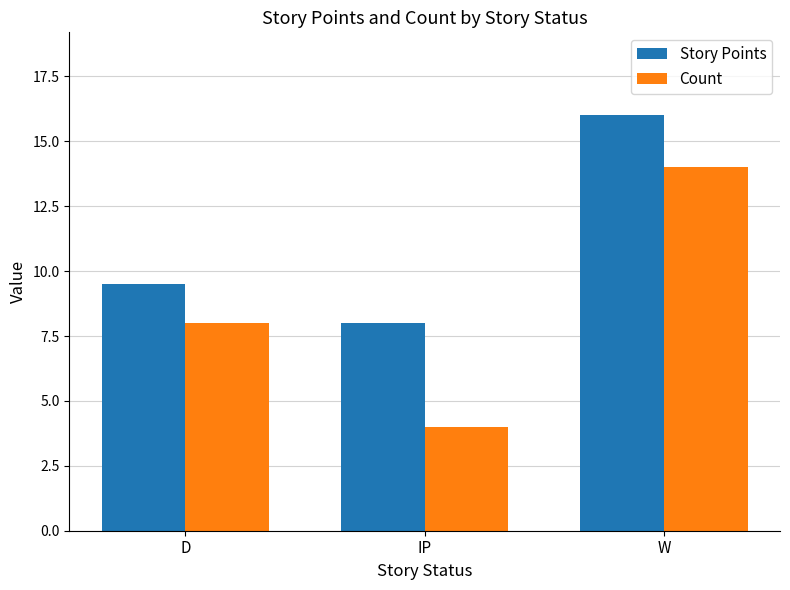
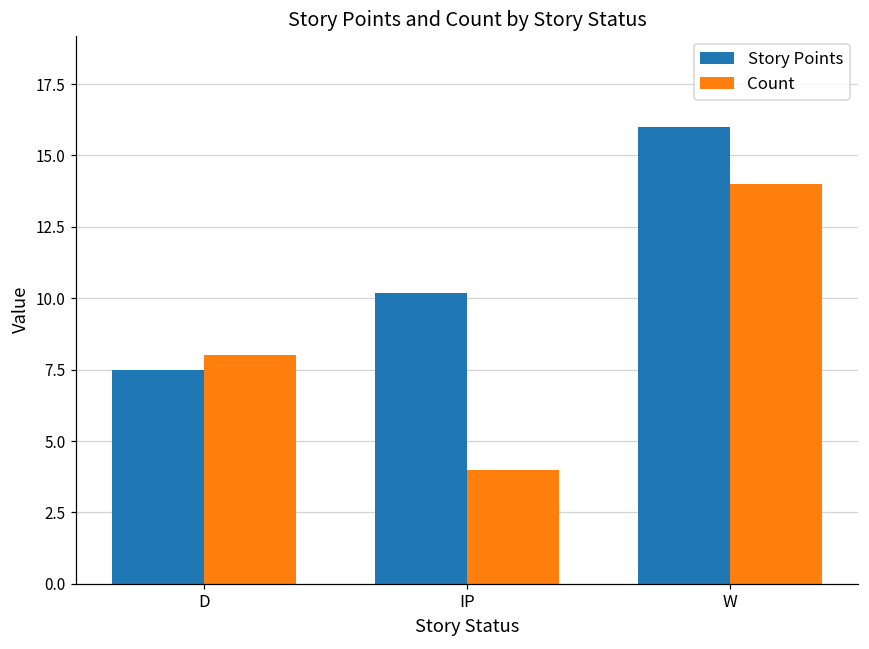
  {
    "Story Points": {
-     "D": 9.5,
-     "IP": 8.0,
+     "D": 7.5,
+     "IP": 10.2,
      "W": 16.0
    },
    "Count": {
      "D": 8.0,
      "IP": 4.0,
      "W": 14.0
    }
  }
